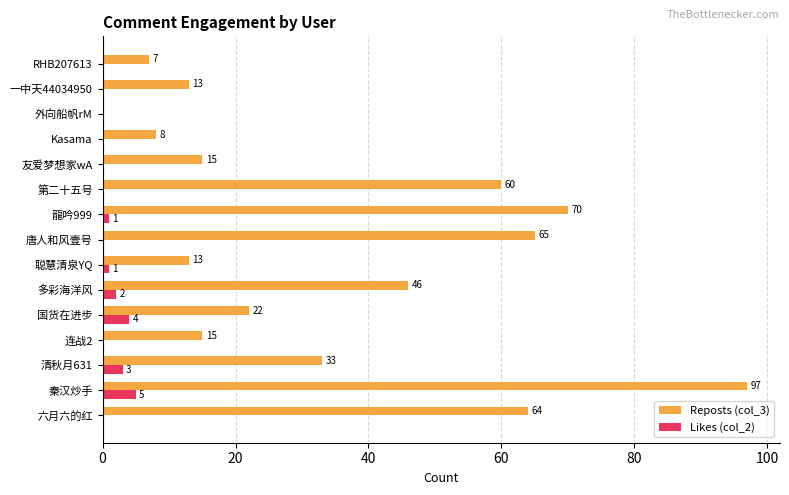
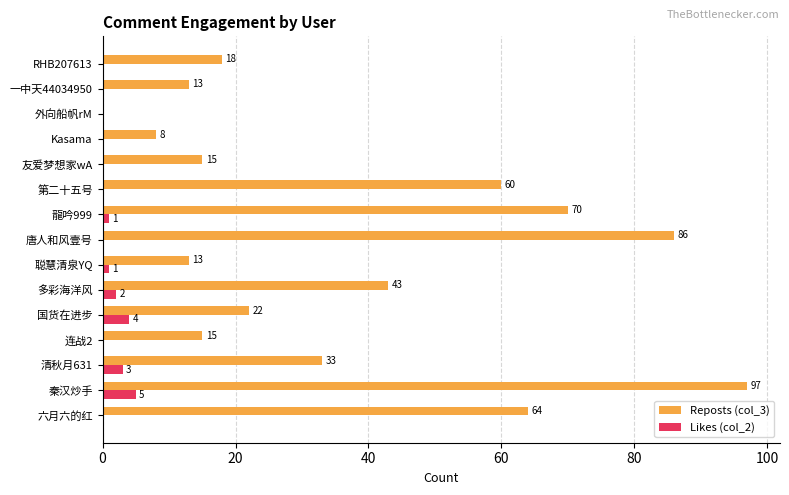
  {
    "Reposts (col_3)": {
-     "RHB207613": 7,
+     "RHB207613": 18,
      "一中天44034950": 13,
      "Kasama": 8,
      "友爱梦想家wA": 15,
      "第二十五号": 60,
      "龍吟999": 70,
-     "唐人和风壹号": 65,
+     "唐人和风壹号": 86,
      "聪慧清泉YQ": 13,
-     "多彩海洋风": 46,
+     "多彩海洋风": 43,
      "国货在进步": 22,
      "连战2": 15,
      "清秋月631": 33,
      "秦汉炒手": 97,
      "六月六的红": 64
    },
    "Likes (col_2)": {
      "龍吟999": 1,
      "聪慧清泉YQ": 1,
      "多彩海洋风": 2,
      "国货在进步": 4,
      "清秋月631": 3,
      "秦汉炒手": 5
    }
  }
